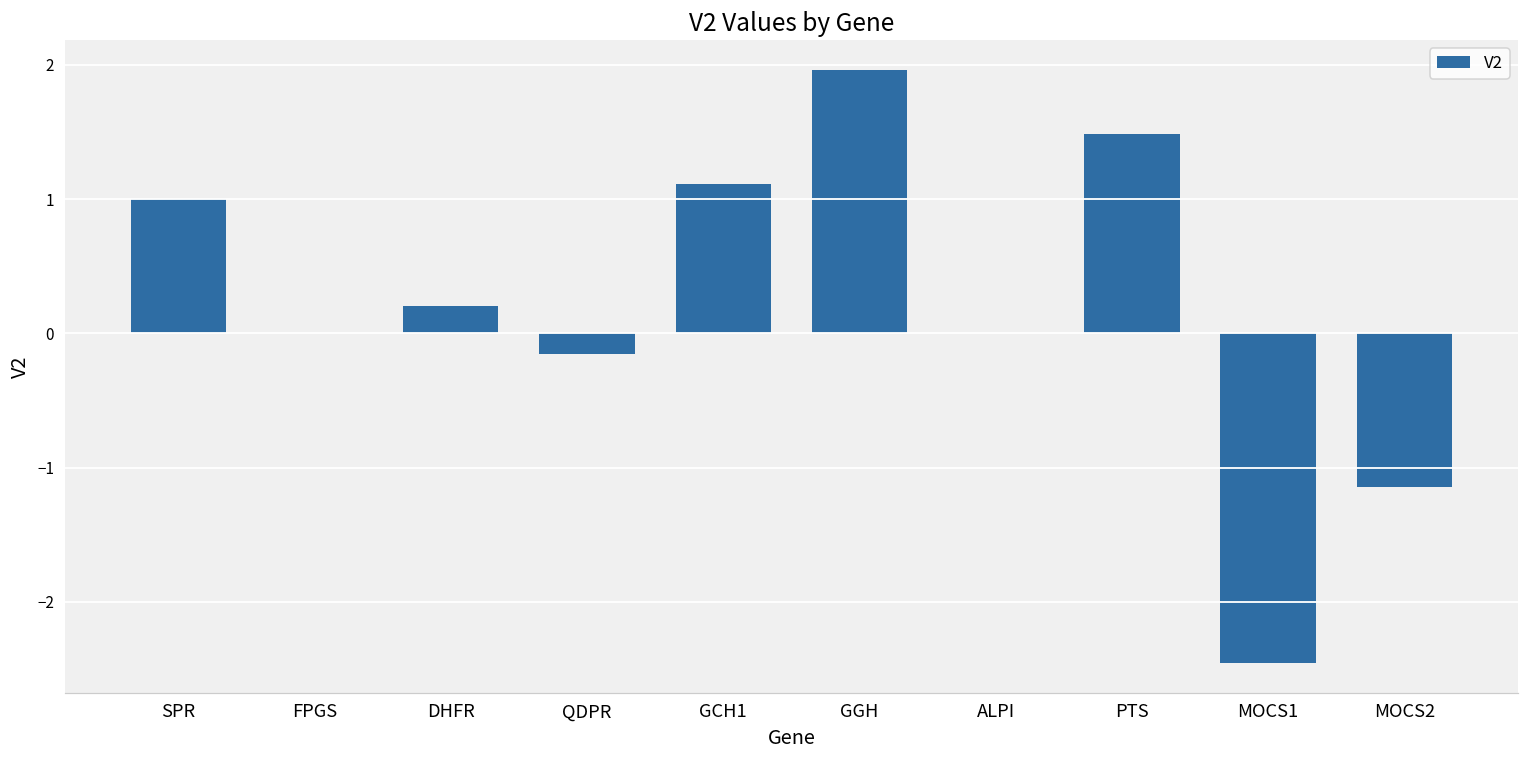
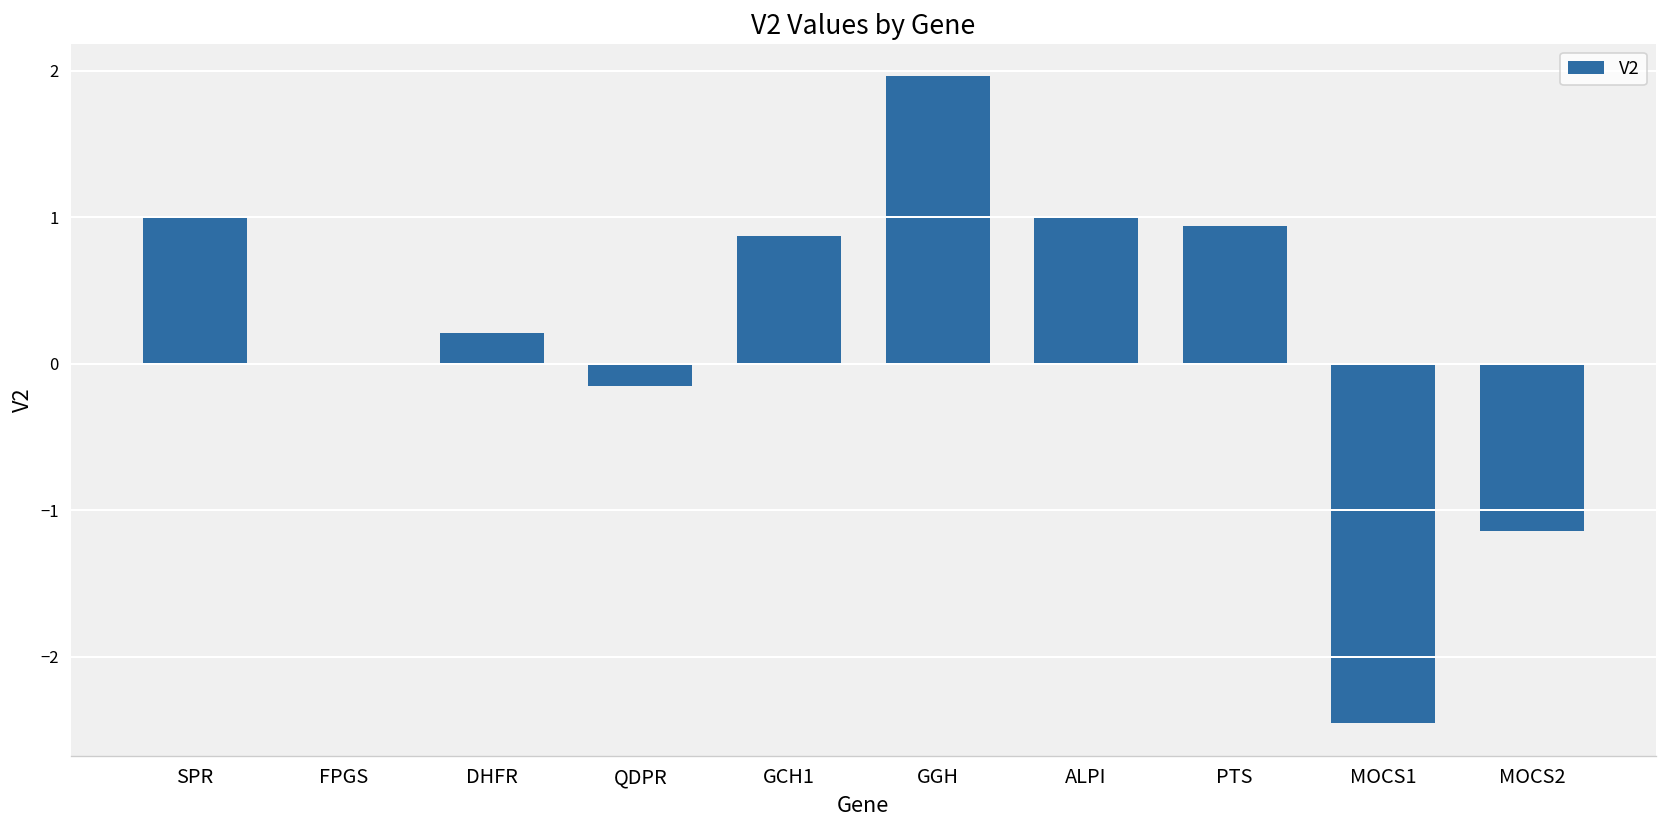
  {
    "SPR": 1.00,
    "FPGS": 0.00,
    "DHFR": 0.21,
    "QDPR": -0.15,
-   "GCH1": 1.11,
+   "GCH1": 0.87,
    "GGH": 1.96,
-   "ALPI": 0,
-   "PTS": 1.48,
+   "ALPI": 1,
+   "PTS": 0.94,
    "MOCS1": -2.46,
    "MOCS2": -1.14
  }
